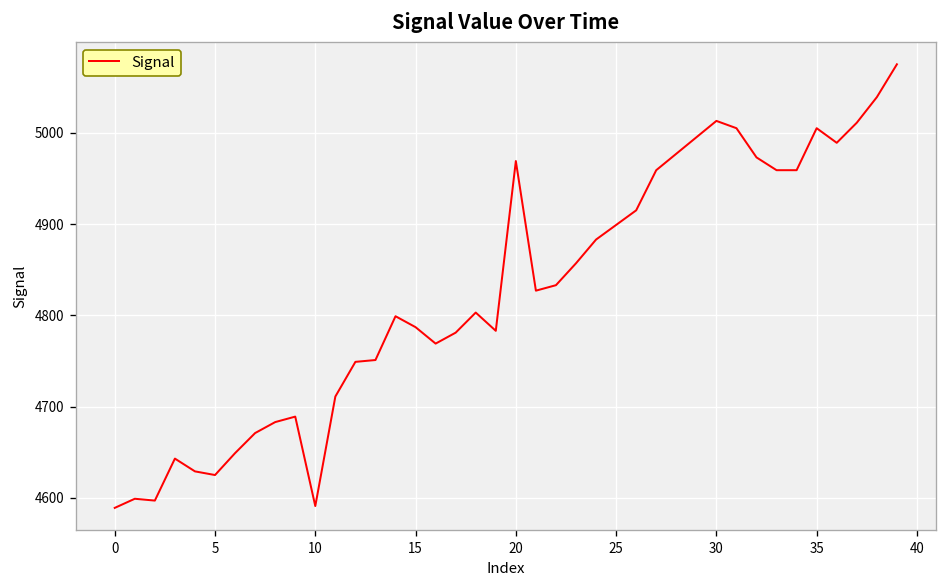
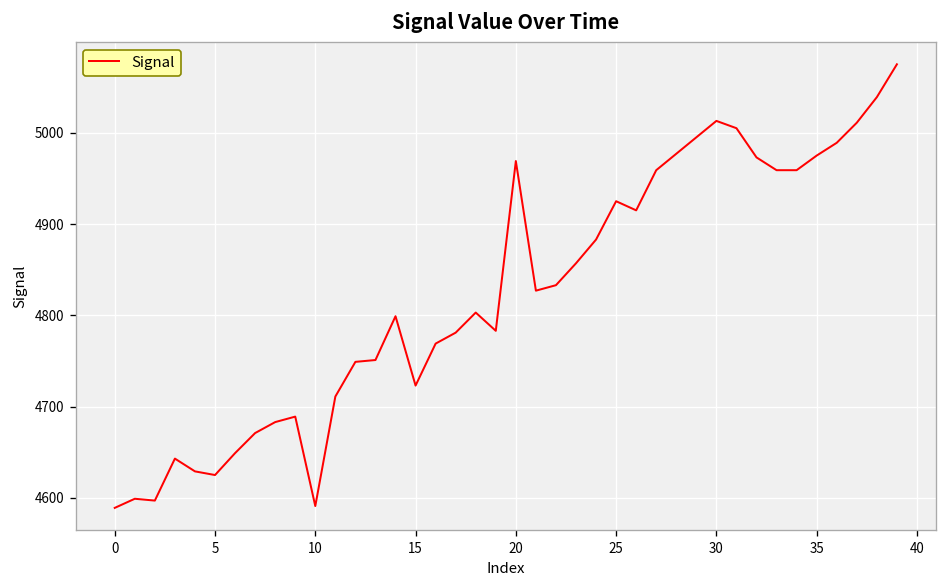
  {
    "0": 4590,
    "5": 4630,
    "10": 4590,
-   "15": 4790,
+   "15": 4720,
    "20": 4970,
-   "25": 4900,
+   "25": 4930,
    "30": 5010,
-   "35": 5010
+   "35": 4980
  }
